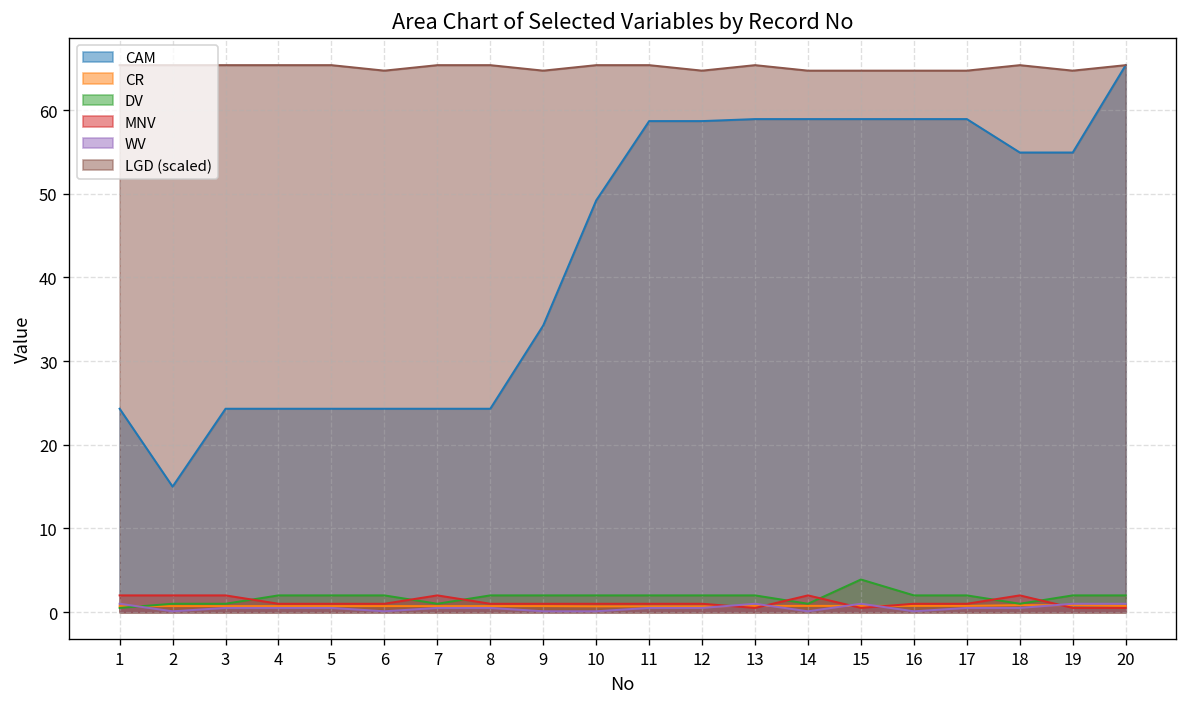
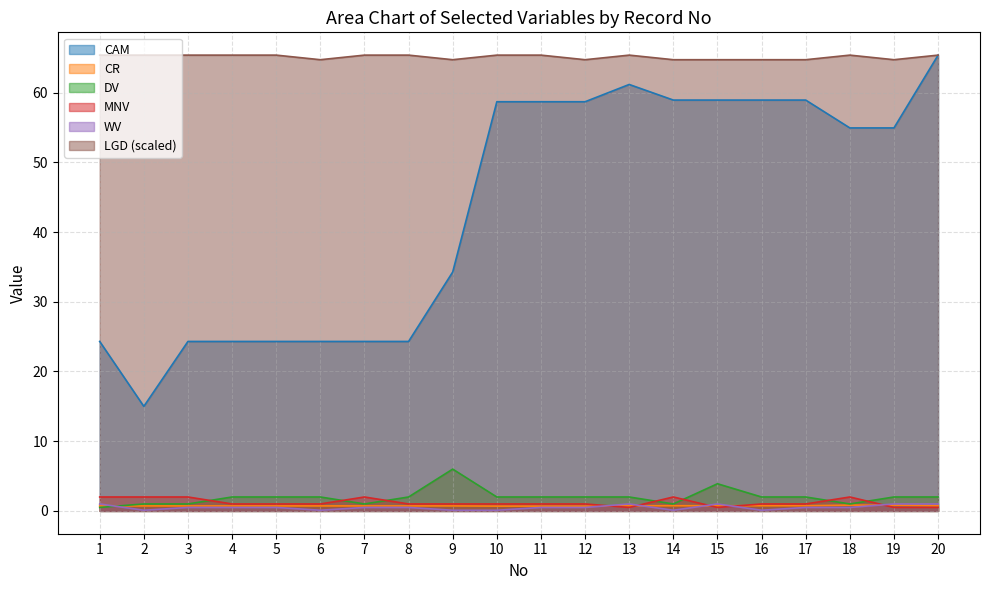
  {
    "CAM": {
      "1": 24,
      "2": 15,
      "3": 24,
      "4": 24,
      "5": 24,
      "6": 24,
      "7": 24,
      "8": 24,
      "9": 34,
-     "10": 49,
+     "10": 59,
      "11": 59,
      "12": 59,
-     "13": 59,
+     "13": 61,
      "14": 59,
      "15": 59,
      "16": 59,
      "17": 59,
      "18": 55,
      "19": 55
    },
    "DV": {
      "4": 2,
      "5": 2,
      "6": 2,
      "8": 2,
-     "9": 2,
+     "9": 6,
      "10": 2,
      "11": 2,
      "12": 2,
      "13": 2,
      "15": 4,
      "16": 2,
      "17": 2,
      "19": 2,
      "20": 2
    },
    "MNV": {
      "1": 2,
      "2": 2,
      "3": 2,
      "7": 2,
      "14": 2,
      "18": 2
    },
    "WV": {
      "2": 0,
      "6": 0,
      "9": 0,
      "10": 0,
      "14": 0,
      "16": 0
    },
    "LGD (scaled)": {
      "3": 65,
      "4": 65,
      "5": 65,
      "6": 65,
      "7": 65,
      "8": 65,
      "9": 65,
      "10": 65,
      "11": 65,
      "12": 65,
      "13": 65,
      "14": 65,
      "15": 65,
      "16": 65,
      "17": 65,
      "18": 65,
      "19": 65
    }
  }
